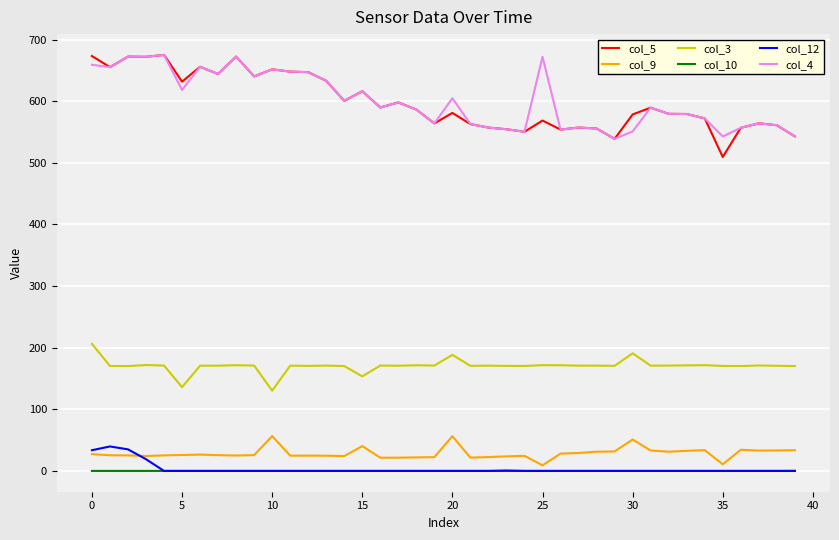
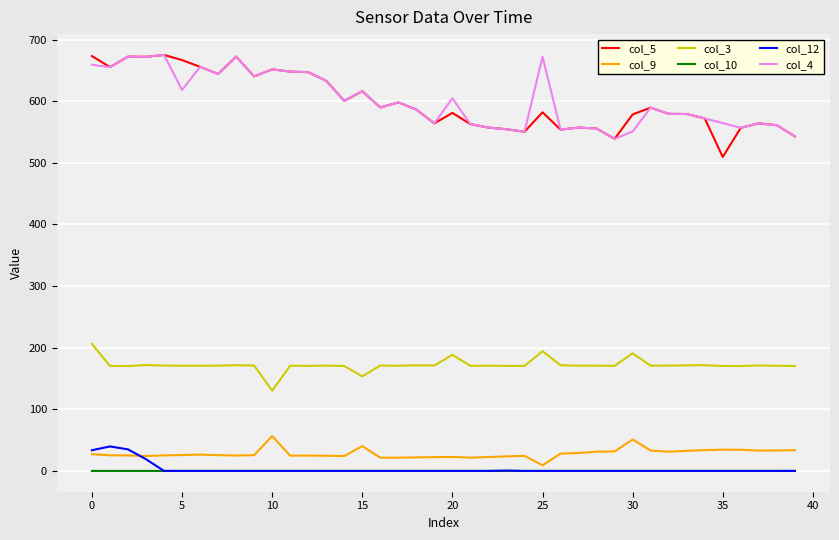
  {
    "col_5": {
      "0": 670,
-     "5": 630,
+     "5": 670,
      "20": 580,
-     "25": 570,
+     "25": 580,
      "30": 580,
      "35": 510
    },
    "col_9": {
      "0": 30,
      "5": 30,
      "10": 60,
      "15": 40,
-     "20": 60,
+     "20": 20,
      "25": 10,
      "30": 50,
-     "35": 10
+     "35": 30
    },
    "col_3": {
      "0": 210,
-     "5": 140,
+     "5": 170,
      "10": 130,
      "15": 150,
      "20": 190,
-     "25": 170,
+     "25": 190,
      "30": 190,
      "35": 170
    },
    "col_10": {
      "0": 0
    },
    "col_12": {
      "0": 30
    },
    "col_4": {
      "0": 660,
      "5": 620,
      "20": 600,
      "25": 670,
      "30": 550,
-     "35": 540
+     "35": 560
    }
  }
